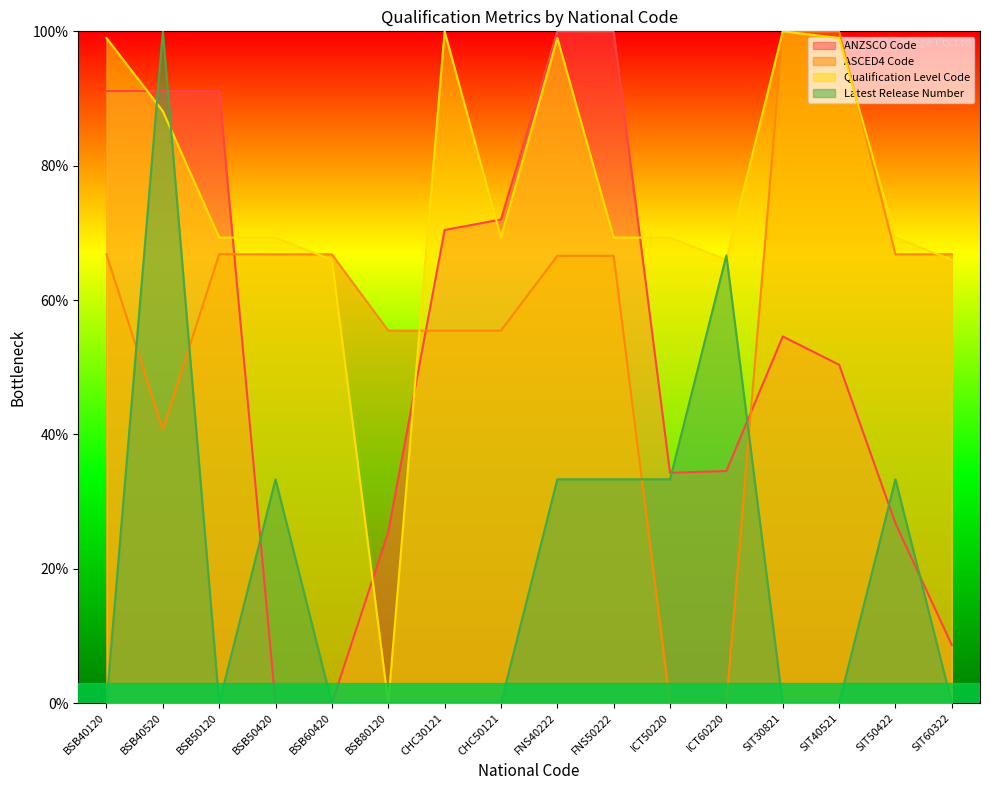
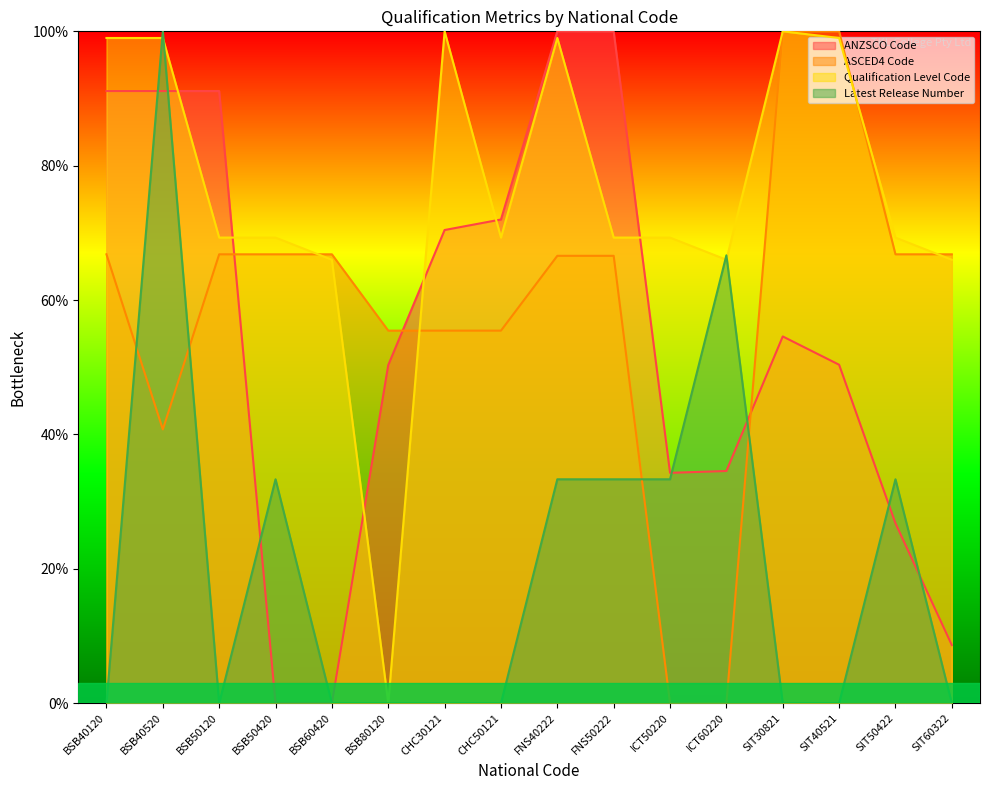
  {
    "ANZSCO Code": {
      "BSB40120": "91%",
      "BSB40520": "91%",
      "BSB50120": "91%",
-     "BSB80120": "25%",
+     "BSB80120": "50%",
      "CHC30121": "70%",
      "CHC50121": "72%",
      "FNS40222": "100%",
      "FNS50222": "100%",
      "ICT50220": "34%",
      "ICT60220": "35%",
      "SIT30821": "55%",
      "SIT40521": "50%",
      "SIT50422": "27%",
      "SIT60322": "9%"
    },
    "ASCED4 Code": {
      "BSB40120": "67%",
      "BSB40520": "41%",
      "BSB50120": "67%",
      "BSB50420": "67%",
      "BSB60420": "67%",
      "BSB80120": "55%",
      "CHC30121": "55%",
      "CHC50121": "55%",
      "FNS40222": "67%",
      "FNS50222": "67%",
      "SIT40521": "100%",
      "SIT50422": "67%",
      "SIT60322": "67%"
    },
    "Qualification Level Code": {
      "BSB40120": "99%",
-     "BSB40520": "88%",
+     "BSB40520": "99%",
      "BSB50120": "69%",
      "BSB50420": "69%",
      "BSB60420": "66%",
      "CHC30121": "100%",
      "CHC50121": "69%",
      "FNS40222": "99%",
      "FNS50222": "69%",
      "ICT50220": "69%",
      "ICT60220": "66%",
      "SIT50422": "69%",
      "SIT60322": "66%"
    },
    "Latest Release Number": {
      "BSB40520": "100%",
      "BSB50420": "33%",
      "FNS40222": "33%",
      "FNS50222": "33%",
      "ICT50220": "33%",
      "ICT60220": "67%",
      "SIT50422": "33%"
    }
  }
